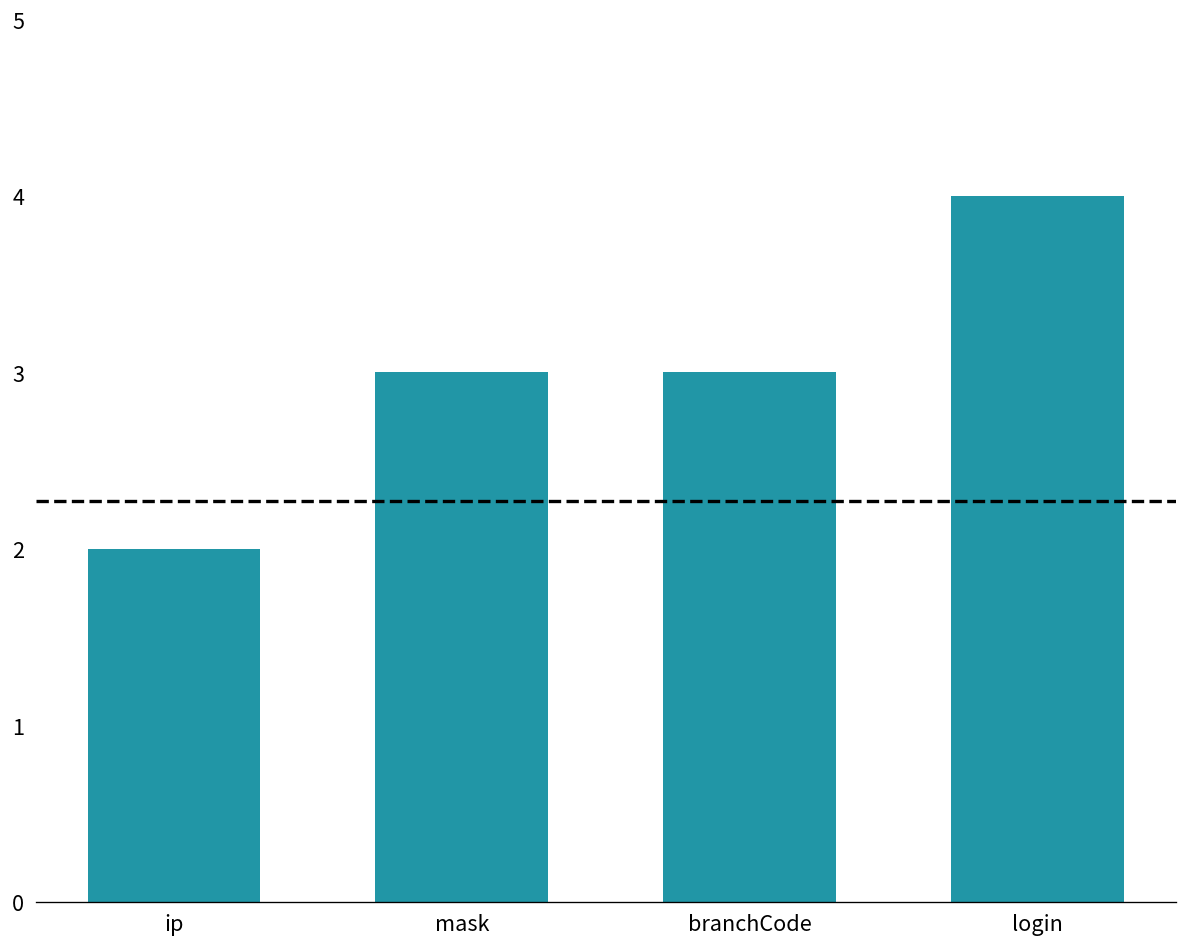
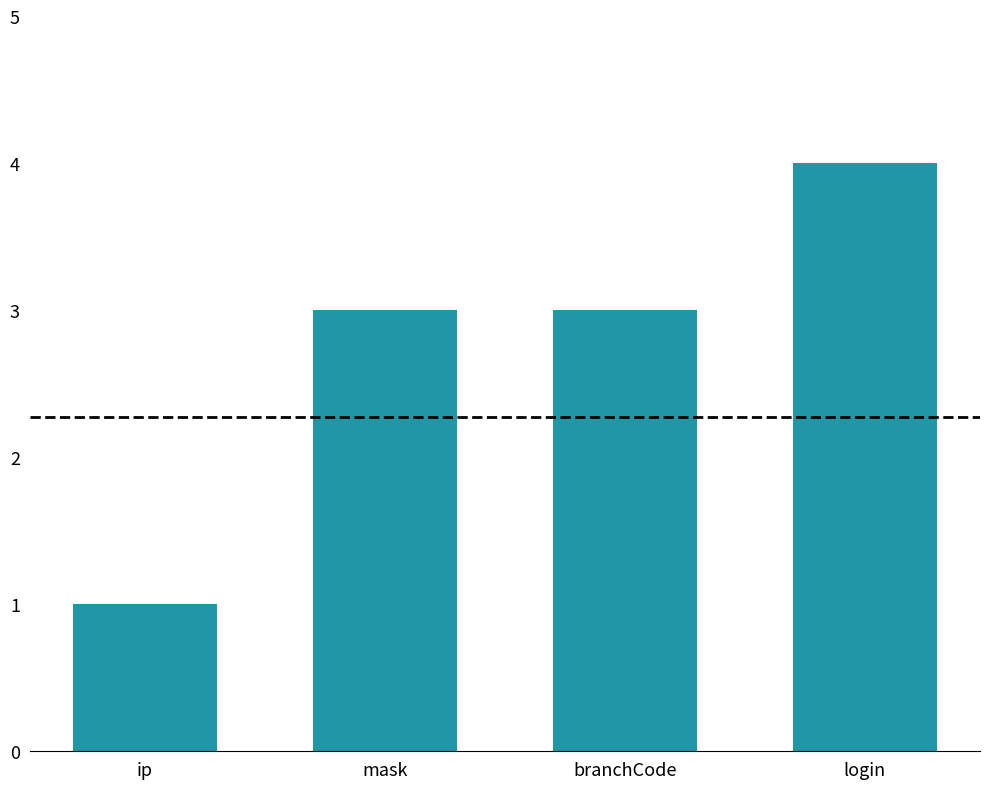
  {
-   "ip": 2,
+   "ip": 1,
    "mask": 3,
    "branchCode": 3,
    "login": 4
  }
